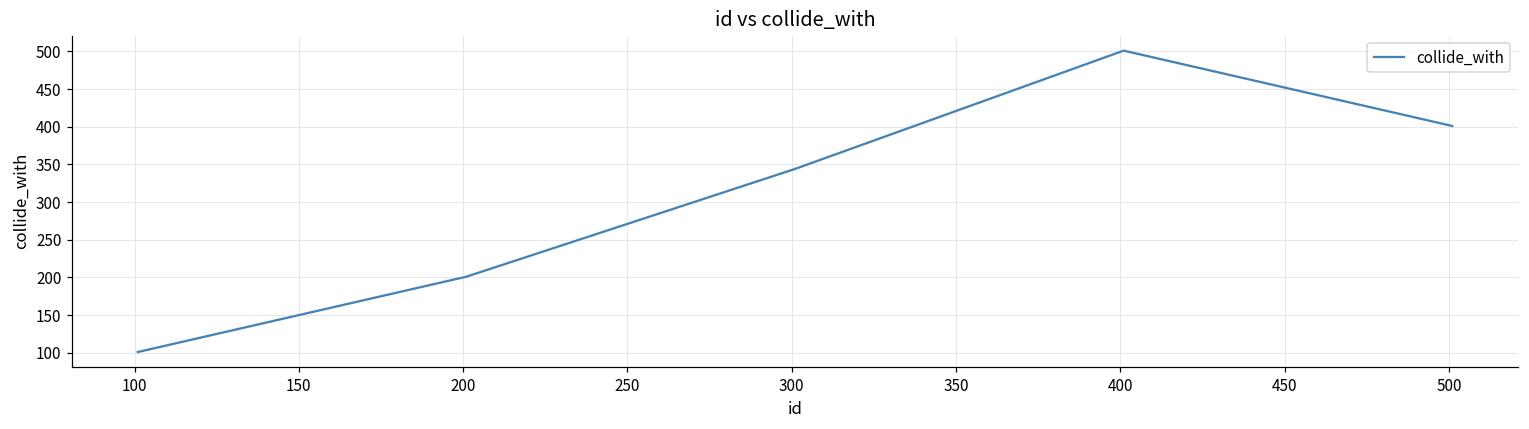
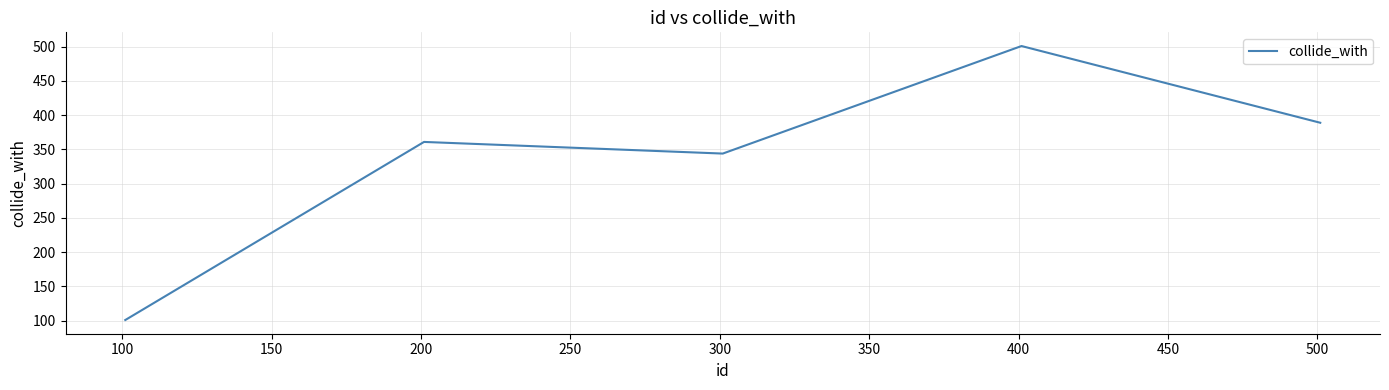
  {
    "100": 100,
-   "200": 200,
+   "200": 360,
    "300": 340,
    "400": 500,
-   "500": 400
+   "500": 390
  }
